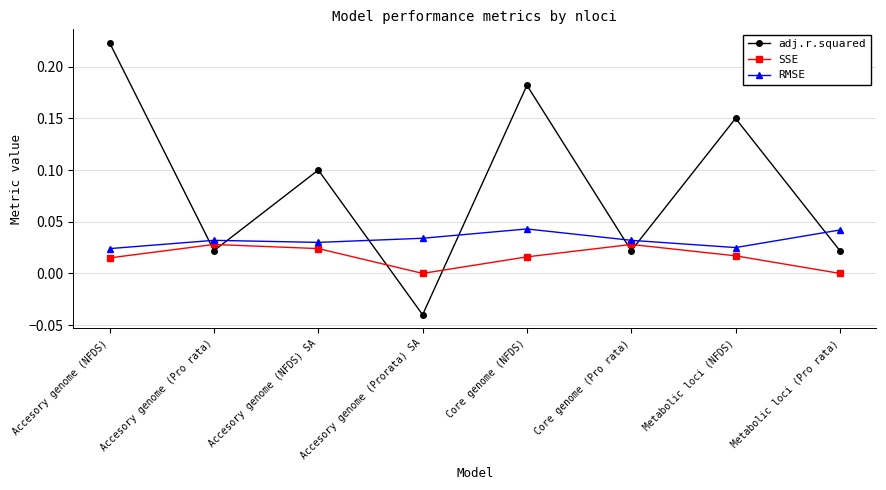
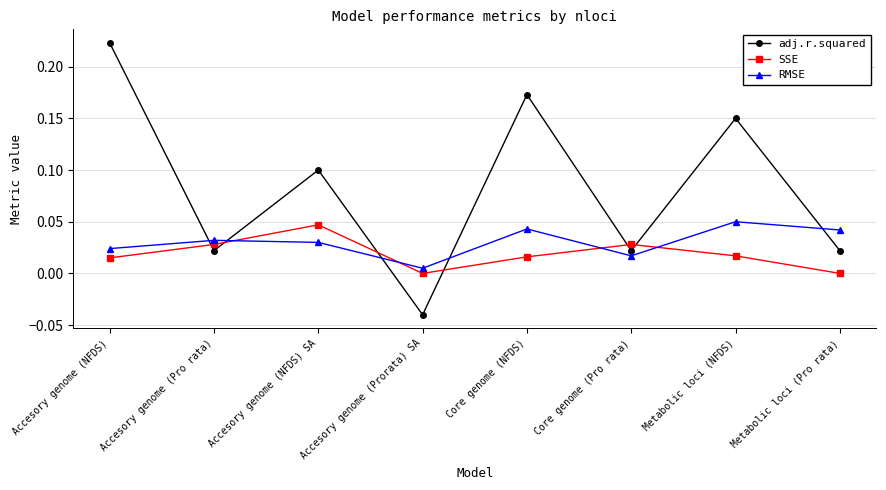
  {
    "adj.r.squared": {
      "Accesory genome (NFDS)": 0.223,
      "Accesory genome (Pro rata)": 0.022,
      "Accesory genome (NFDS) SA": 0.100,
      "Accesory genome (Prorata) SA": -0.040,
-     "Core genome (NFDS)": 0.182,
+     "Core genome (NFDS)": 0.173,
      "Core genome (Pro rata)": 0.022,
      "Metabolic loci (NFDS)": 0.150,
      "Metabolic loci (Pro rata)": 0.022
    },
    "SSE": {
      "Accesory genome (NFDS)": 0.015,
      "Accesory genome (Pro rata)": 0.028,
-     "Accesory genome (NFDS) SA": 0.024,
+     "Accesory genome (NFDS) SA": 0.047,
      "Accesory genome (Prorata) SA": 0.000,
      "Core genome (NFDS)": 0.016,
      "Core genome (Pro rata)": 0.028,
      "Metabolic loci (NFDS)": 0.017,
      "Metabolic loci (Pro rata)": 0.000
    },
    "RMSE": {
      "Accesory genome (NFDS)": 0.024,
      "Accesory genome (Pro rata)": 0.032,
      "Accesory genome (NFDS) SA": 0.030,
-     "Accesory genome (Prorata) SA": 0.034,
+     "Accesory genome (Prorata) SA": 0.005,
      "Core genome (NFDS)": 0.043,
-     "Core genome (Pro rata)": 0.032,
-     "Metabolic loci (NFDS)": 0.025,
+     "Core genome (Pro rata)": 0.017,
+     "Metabolic loci (NFDS)": 0.050,
      "Metabolic loci (Pro rata)": 0.042
    }
  }
